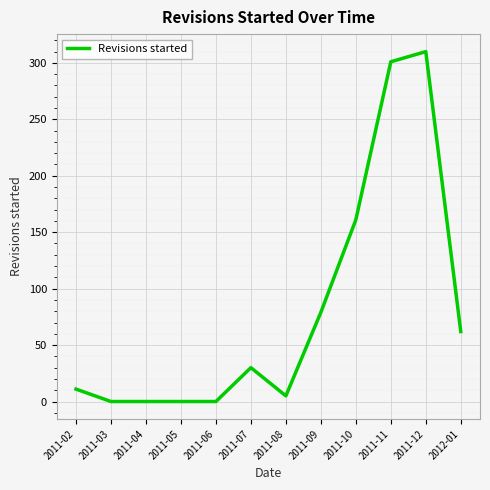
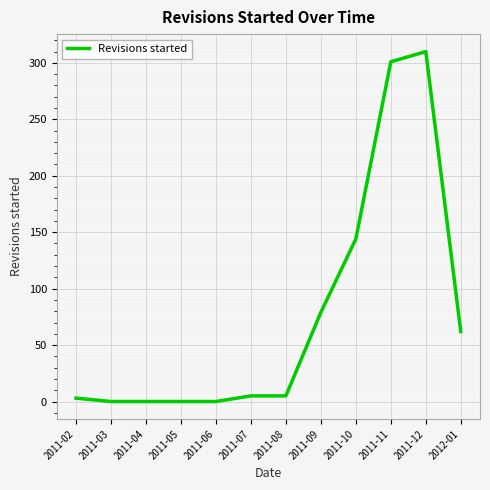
  {
-   "2011-02": 11,
+   "2011-02": 3,
    "2011-03": 0,
    "2011-04": 0,
    "2011-05": 0,
    "2011-06": 0,
-   "2011-07": 30,
+   "2011-07": 5,
    "2011-08": 5,
    "2011-09": 79,
-   "2011-10": 161,
+   "2011-10": 144,
    "2011-11": 301,
    "2011-12": 310,
    "2012-01": 62
  }
